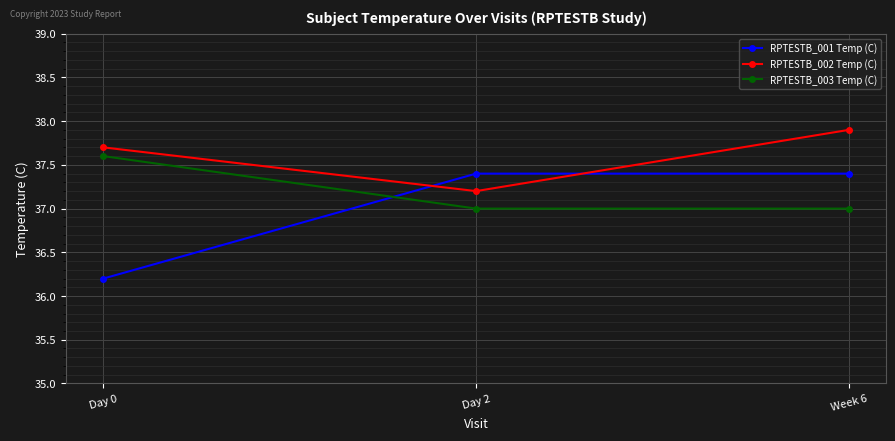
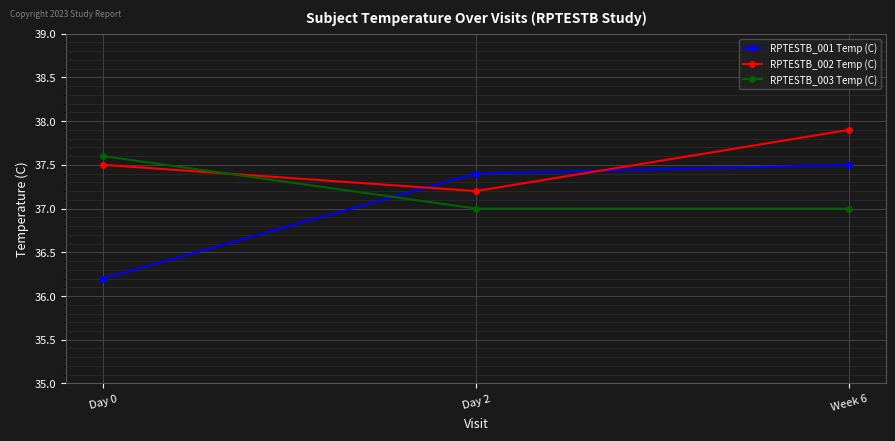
  {
    "RPTESTB_001 Temp (C)": {
      "Day 0": 36.2,
      "Day 2": 37.4,
-     "Week 6": 37.4
+     "Week 6": 37.5
    },
    "RPTESTB_002 Temp (C)": {
-     "Day 0": 37.7,
+     "Day 0": 37.5,
      "Day 2": 37.2,
      "Week 6": 37.9
    },
    "RPTESTB_003 Temp (C)": {
      "Day 0": 37.6,
      "Day 2": 37.0,
      "Week 6": 37.0
    }
  }
